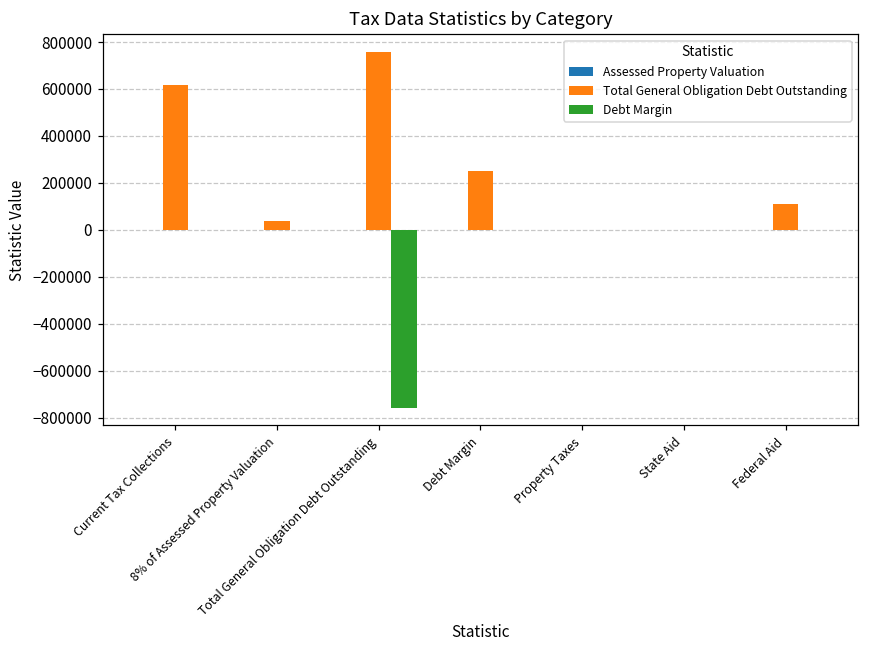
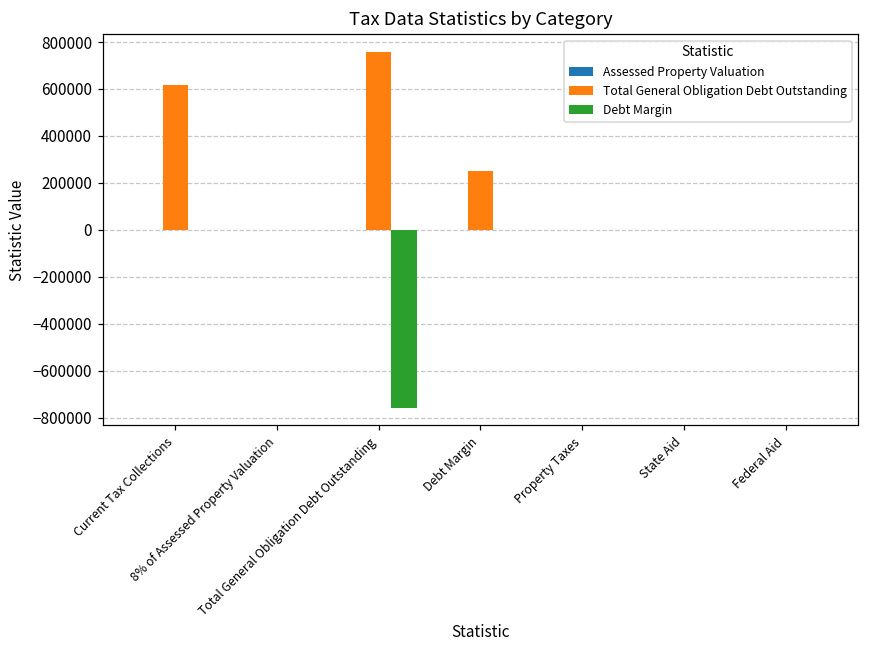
  {
    "Assessed Property Valuation": {
      "Current Tax Collections": 0,
      "8% of Assessed Property Valuation": 0,
      "Total General Obligation Debt Outstanding": 0,
      "Debt Margin": 0,
      "Property Taxes": 0,
      "State Aid": 0,
      "Federal Aid": 0
    },
    "Total General Obligation Debt Outstanding": {
      "Current Tax Collections": 620000,
-     "8% of Assessed Property Valuation": 40000,
+     "8% of Assessed Property Valuation": 0,
      "Total General Obligation Debt Outstanding": 760000,
      "Debt Margin": 250000,
      "Property Taxes": 0,
      "State Aid": 0,
-     "Federal Aid": 110000
+     "Federal Aid": 0
    },
    "Debt Margin": {
      "Current Tax Collections": 0,
      "8% of Assessed Property Valuation": 0,
      "Total General Obligation Debt Outstanding": -760000,
      "Debt Margin": 0,
      "Property Taxes": 0,
      "State Aid": 0,
      "Federal Aid": 0
    }
  }
